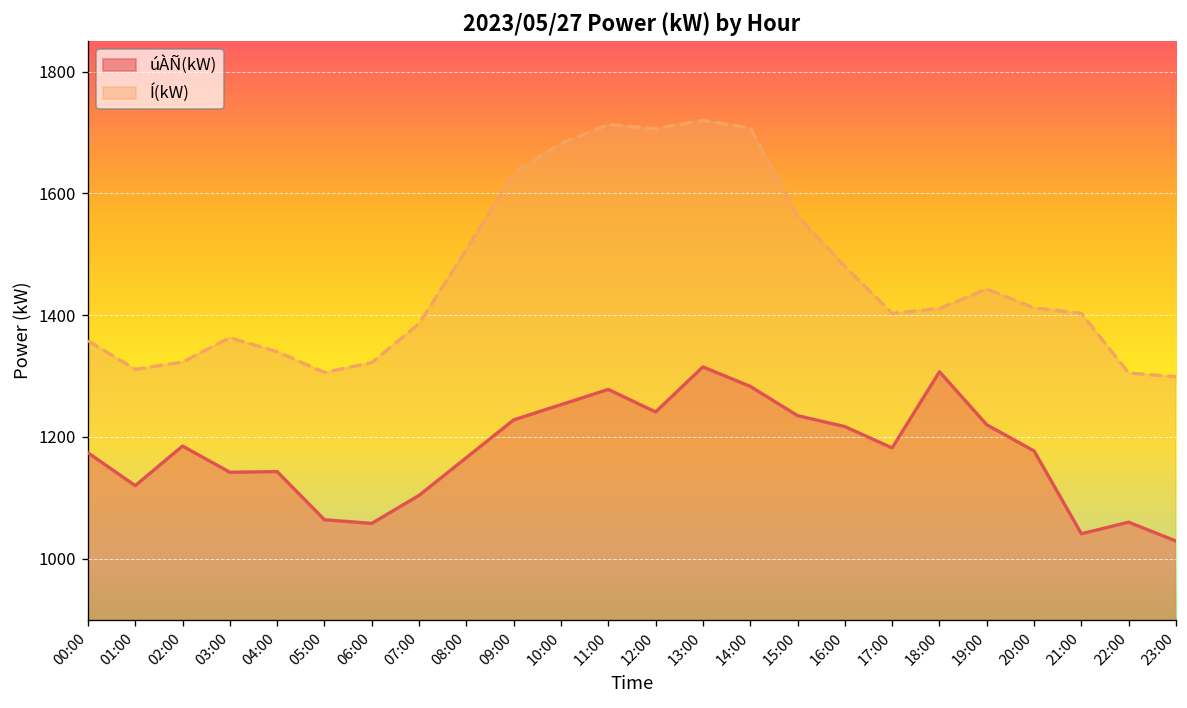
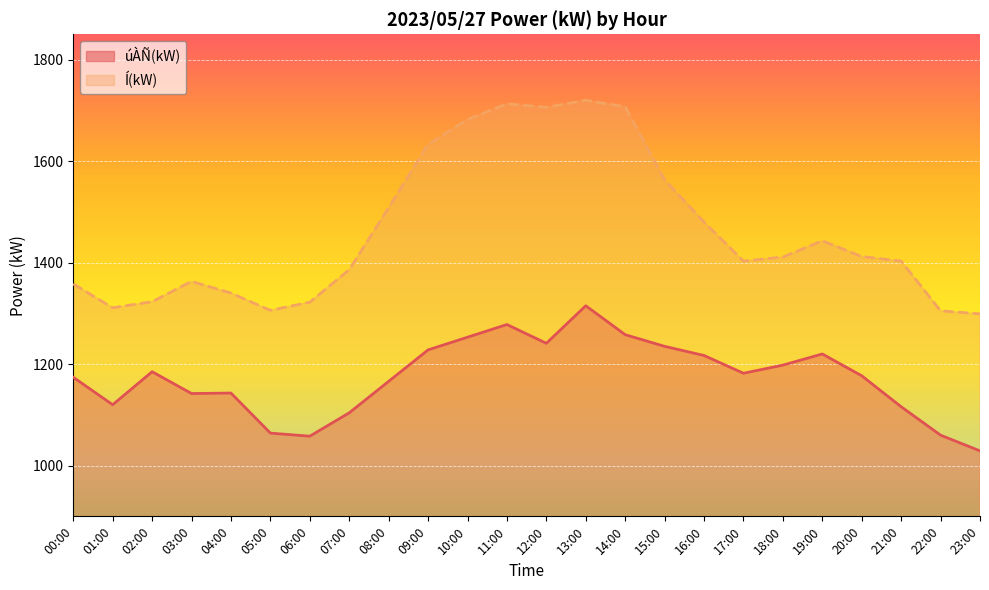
  {
    "úÀÑ(kW)": {
      "00:00": 1170,
      "01:00": 1120,
      "02:00": 1190,
      "03:00": 1140,
      "04:00": 1140,
      "05:00": 1060,
      "06:00": 1060,
      "07:00": 1100,
      "08:00": 1170,
      "09:00": 1230,
      "10:00": 1250,
      "11:00": 1280,
      "12:00": 1240,
      "13:00": 1320,
-     "14:00": 1280,
+     "14:00": 1260,
      "15:00": 1240,
      "16:00": 1220,
      "17:00": 1180,
-     "18:00": 1310,
+     "18:00": 1200,
      "19:00": 1220,
      "20:00": 1180,
-     "21:00": 1040,
+     "21:00": 1120,
      "22:00": 1060,
      "23:00": 1030
    },
    "Í(kW)": {
      "00:00": 1360,
      "01:00": 1310,
      "02:00": 1320,
      "03:00": 1360,
      "04:00": 1340,
      "05:00": 1310,
      "06:00": 1320,
      "07:00": 1390,
      "08:00": 1510,
      "09:00": 1630,
      "10:00": 1680,
      "11:00": 1710,
      "12:00": 1710,
      "13:00": 1720,
      "14:00": 1710,
      "15:00": 1560,
      "16:00": 1480,
      "17:00": 1400,
      "18:00": 1410,
      "19:00": 1440,
      "20:00": 1410,
      "21:00": 1400,
      "22:00": 1310,
      "23:00": 1300
    }
  }
